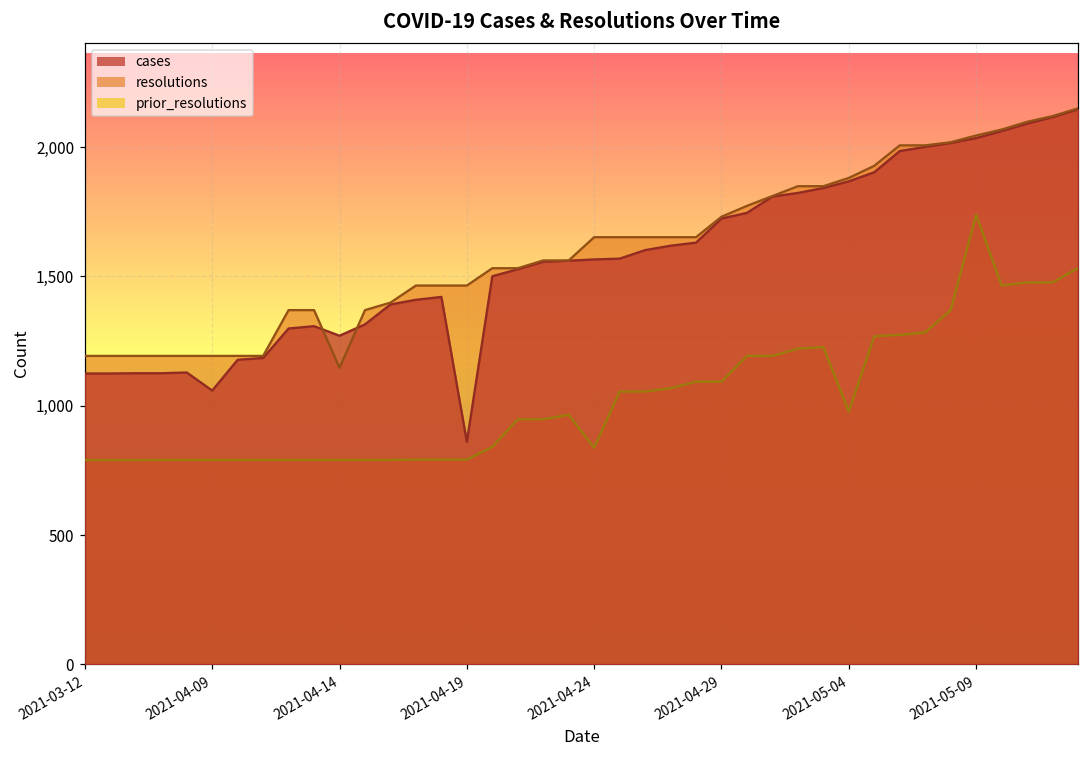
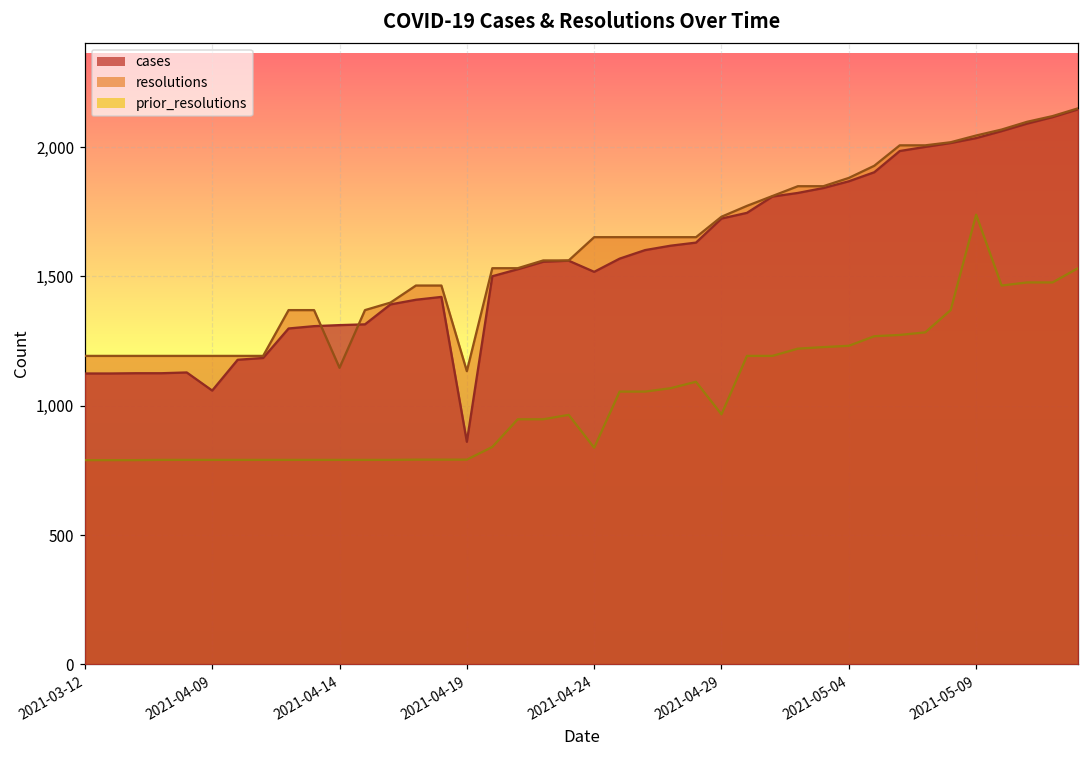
  {
    "cases": {
      "2021-03-12": "1,130",
      "2021-04-09": "1,060",
-     "2021-04-14": "1,270",
+     "2021-04-14": "1,310",
      "2021-04-19": "860",
-     "2021-04-24": "1,570",
+     "2021-04-24": "1,520",
      "2021-05-04": "1,870"
    },
    "resolutions": {
      "2021-03-12": "1,190",
      "2021-04-09": "1,190",
      "2021-04-14": "1,150",
-     "2021-04-19": "1,470",
+     "2021-04-19": "1,130",
      "2021-04-24": "1,650",
      "2021-05-04": "1,880"
    },
    "prior_resolutions": {
      "2021-03-12": "790",
      "2021-04-09": "790",
      "2021-04-14": "790",
      "2021-04-19": "790",
      "2021-04-24": "840",
-     "2021-04-29": "1,090",
-     "2021-05-04": "980",
+     "2021-04-29": "970",
+     "2021-05-04": "1,230",
      "2021-05-09": "1,740"
    }
  }
